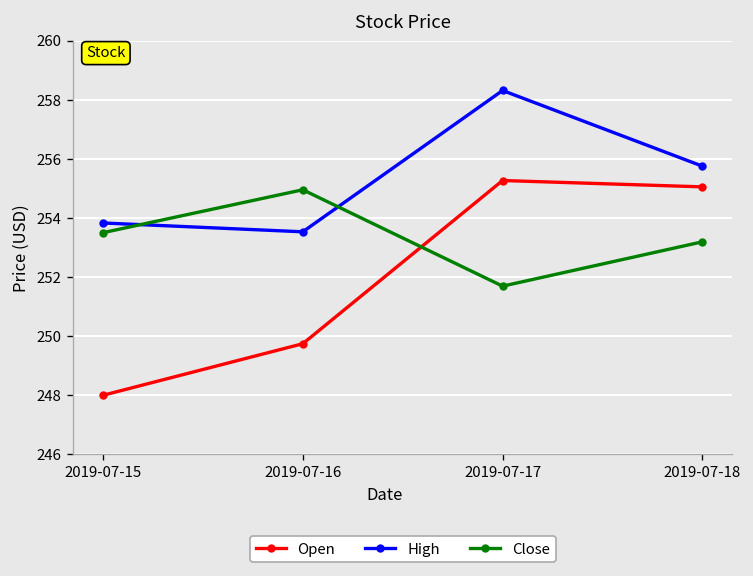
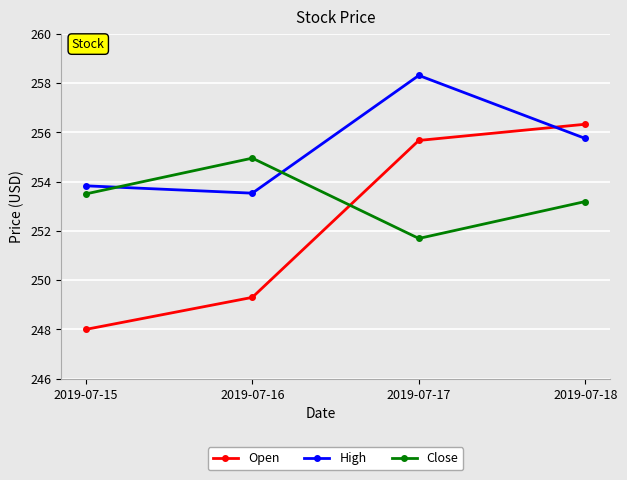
  {
    "Open": {
      "2019-07-15": 248.0,
-     "2019-07-16": 249.7,
-     "2019-07-17": 255.3,
-     "2019-07-18": 255.1
+     "2019-07-16": 249.3,
+     "2019-07-17": 255.7,
+     "2019-07-18": 256.3
    },
    "High": {
      "2019-07-15": 253.8,
      "2019-07-16": 253.5,
      "2019-07-17": 258.3,
      "2019-07-18": 255.8
    },
    "Close": {
      "2019-07-15": 253.5,
      "2019-07-16": 255.0,
      "2019-07-17": 251.7,
      "2019-07-18": 253.2
    }
  }
